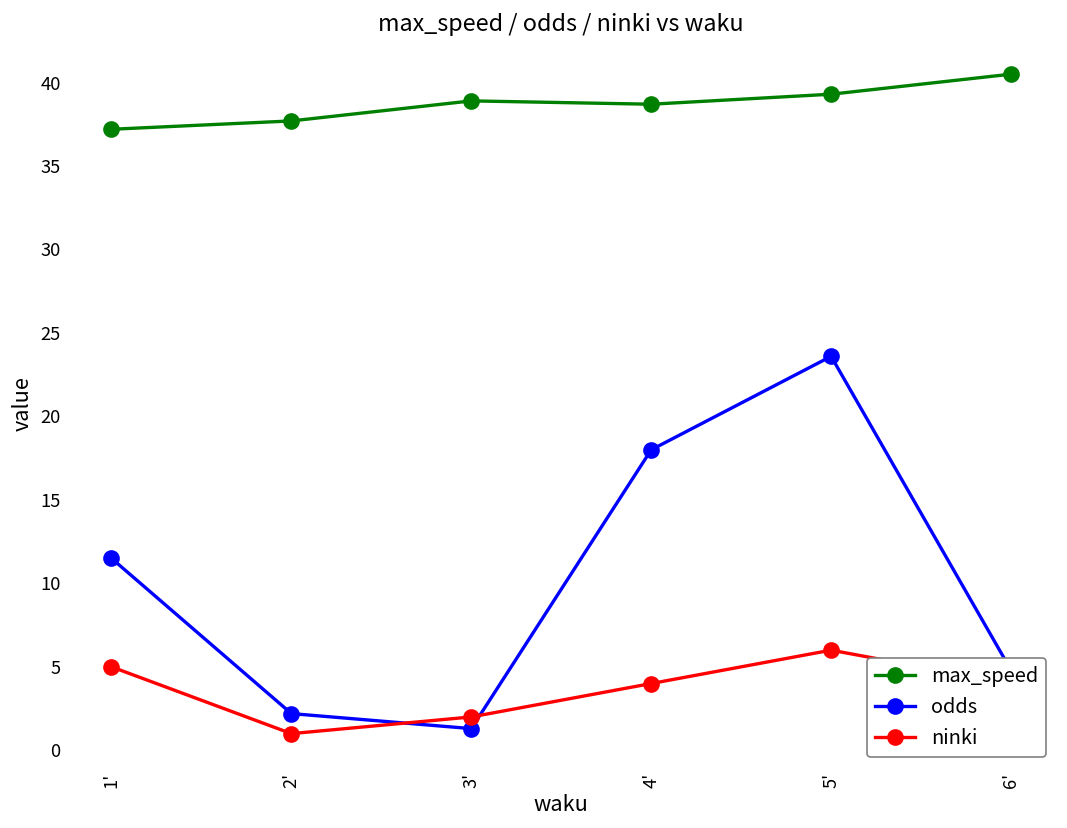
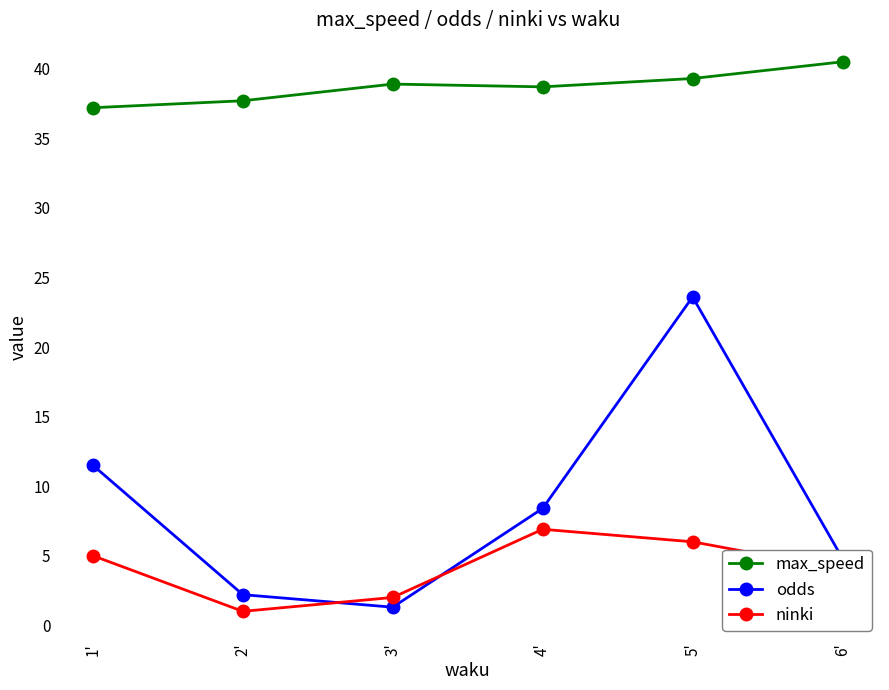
  {
    "max_speed": {
      "1'": 37.2,
      "2'": 37.7,
      "3'": 38.9,
      "4'": 38.7,
      "5'": 39.3,
      "6'": 40.5
    },
    "odds": {
      "1'": 11.5,
      "2'": 2.2,
      "3'": 1.3,
-     "4'": 18.0,
+     "4'": 8.4,
      "5'": 23.6
    },
    "ninki": {
      "1'": 5.0,
      "2'": 1.0,
      "3'": 2.0,
-     "4'": 4.0,
+     "4'": 6.9,
      "5'": 6.0
    }
  }
